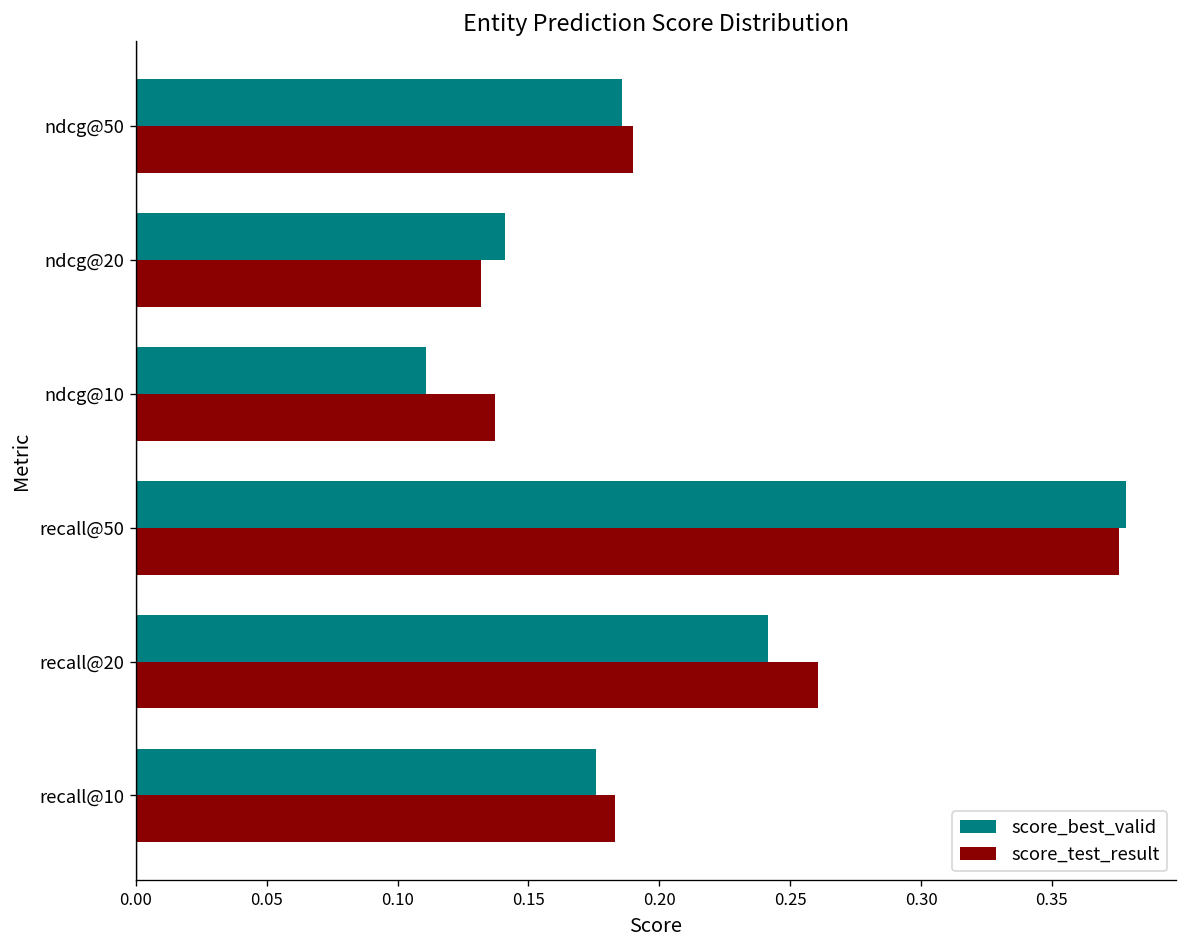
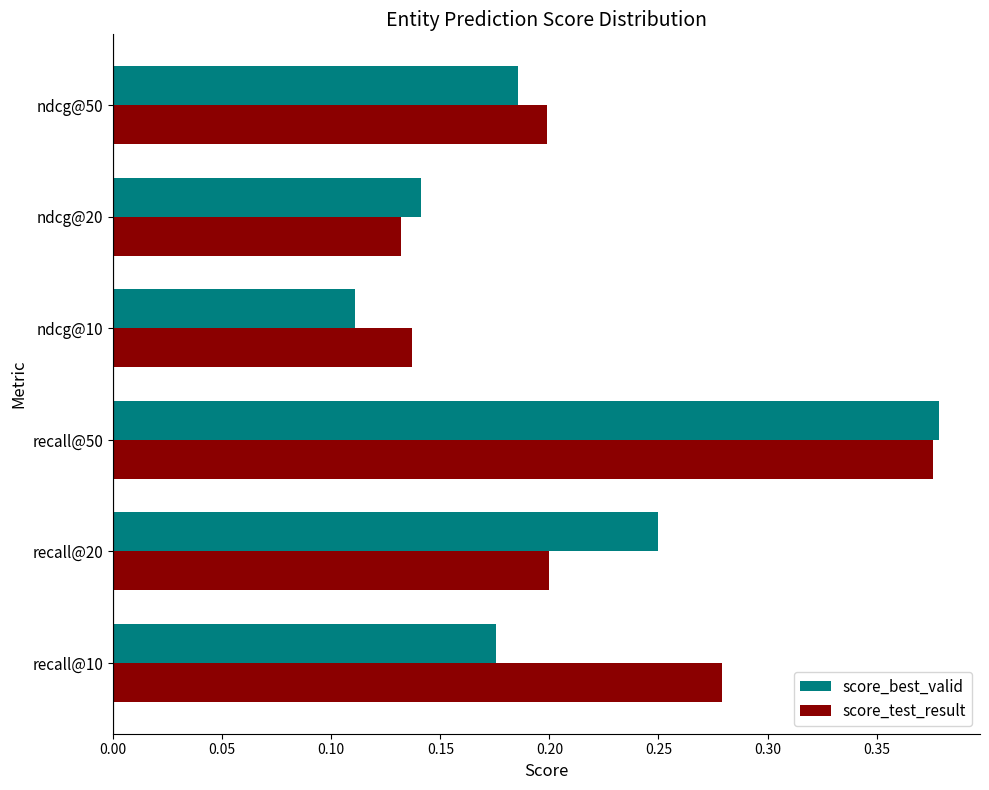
  {
    "score_best_valid": {
      "ndcg@50": 0.186,
      "ndcg@20": 0.141,
      "ndcg@10": 0.111,
      "recall@50": 0.379,
-     "recall@20": 0.242,
+     "recall@20": 0.250,
      "recall@10": 0.176
    },
    "score_test_result": {
-     "ndcg@50": 0.190,
+     "ndcg@50": 0.199,
      "ndcg@20": 0.132,
      "ndcg@10": 0.137,
      "recall@50": 0.376,
-     "recall@20": 0.261,
-     "recall@10": 0.183
+     "recall@20": 0.200,
+     "recall@10": 0.279
    }
  }
